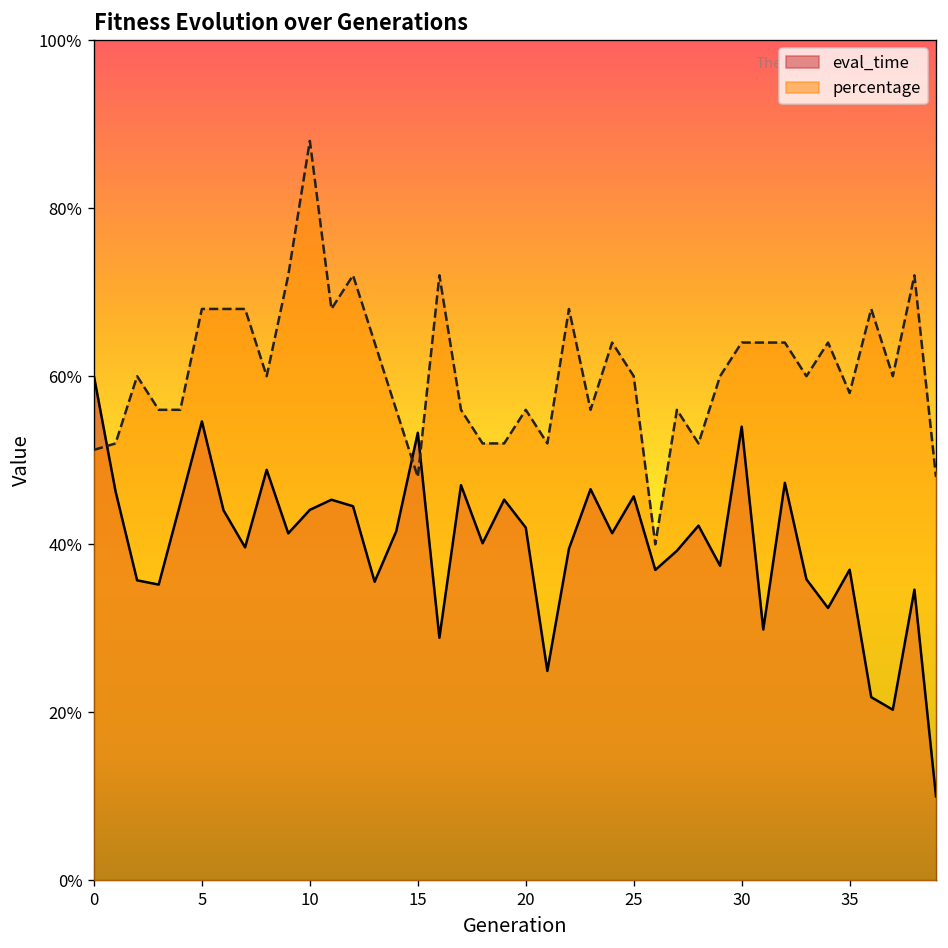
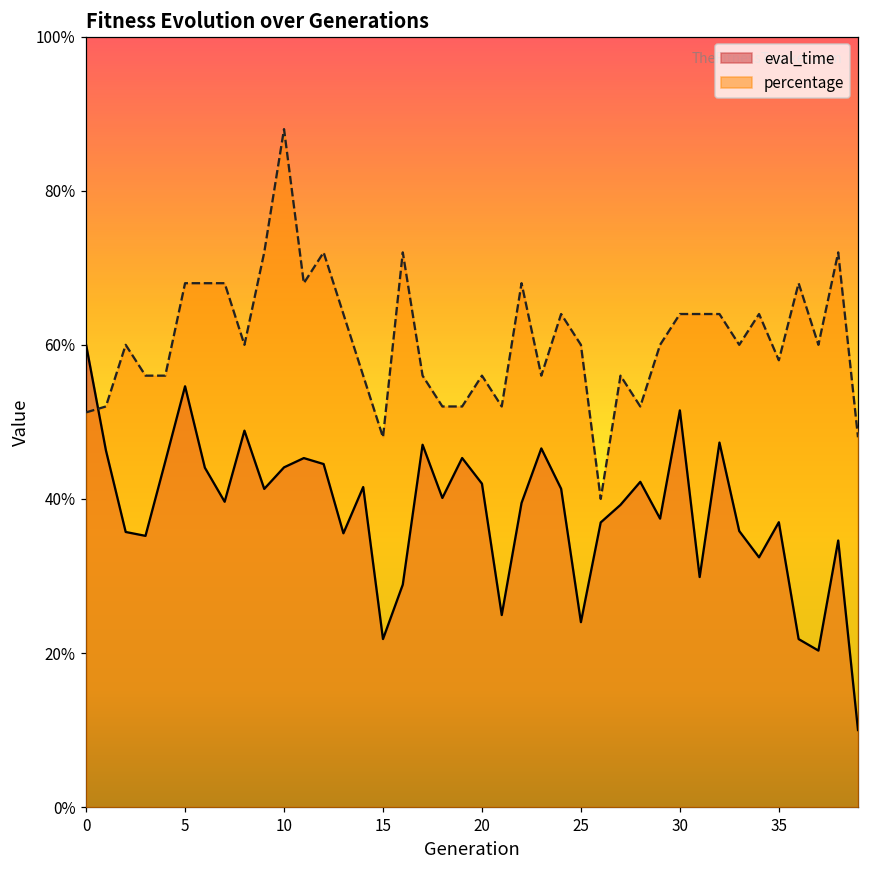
  {
    "eval_time": {
      "0": "60%",
      "5": "55%",
      "10": "44%",
-     "15": "53%",
+     "15": "22%",
      "20": "42%",
-     "25": "46%",
-     "30": "54%",
+     "25": "24%",
+     "30": "51%",
      "35": "37%"
    },
    "percentage": {
      "0": "51%",
      "5": "68%",
      "10": "88%",
      "15": "48%",
      "20": "56%",
      "25": "60%",
      "30": "64%",
      "35": "58%"
    }
  }
